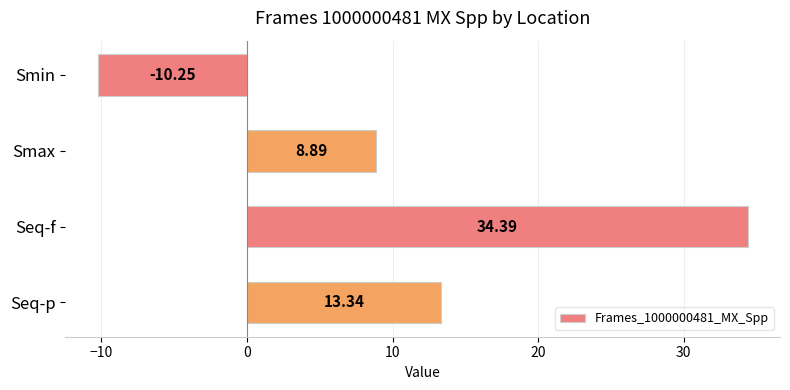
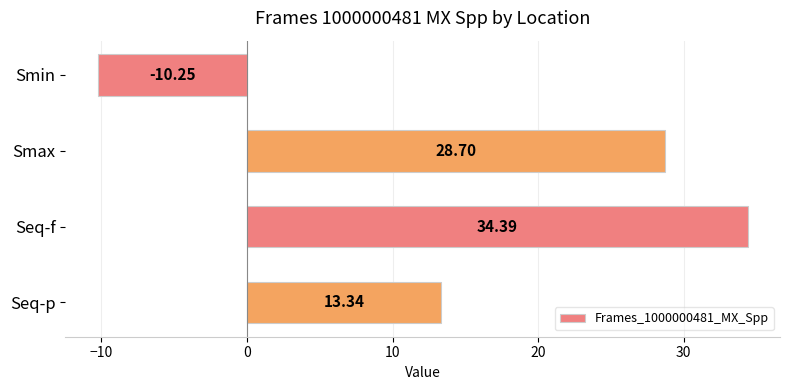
  {
    "Smin": -10.25,
-   "Smax": 8.89,
+   "Smax": 28.70,
    "Seq-f": 34.39,
    "Seq-p": 13.34
  }
